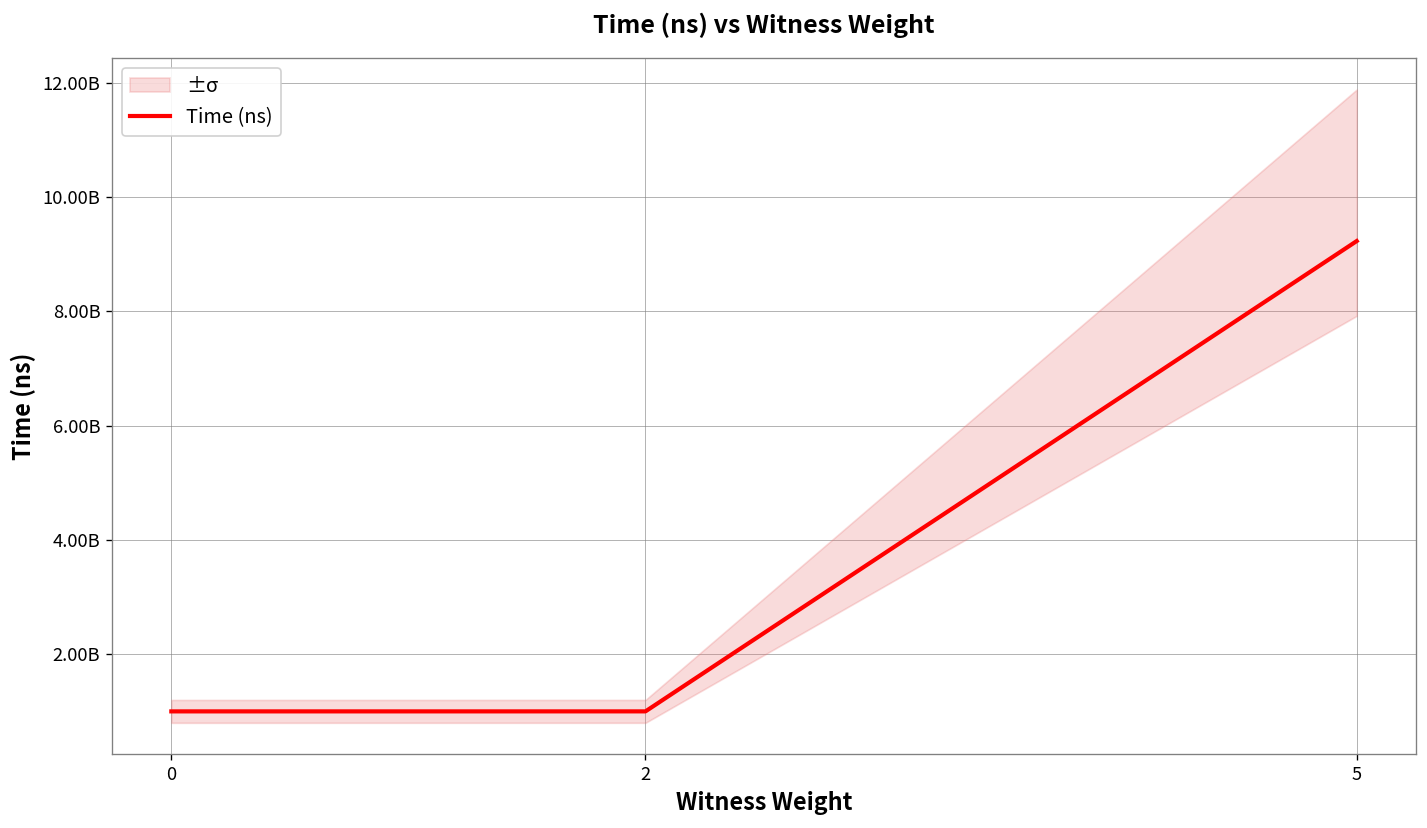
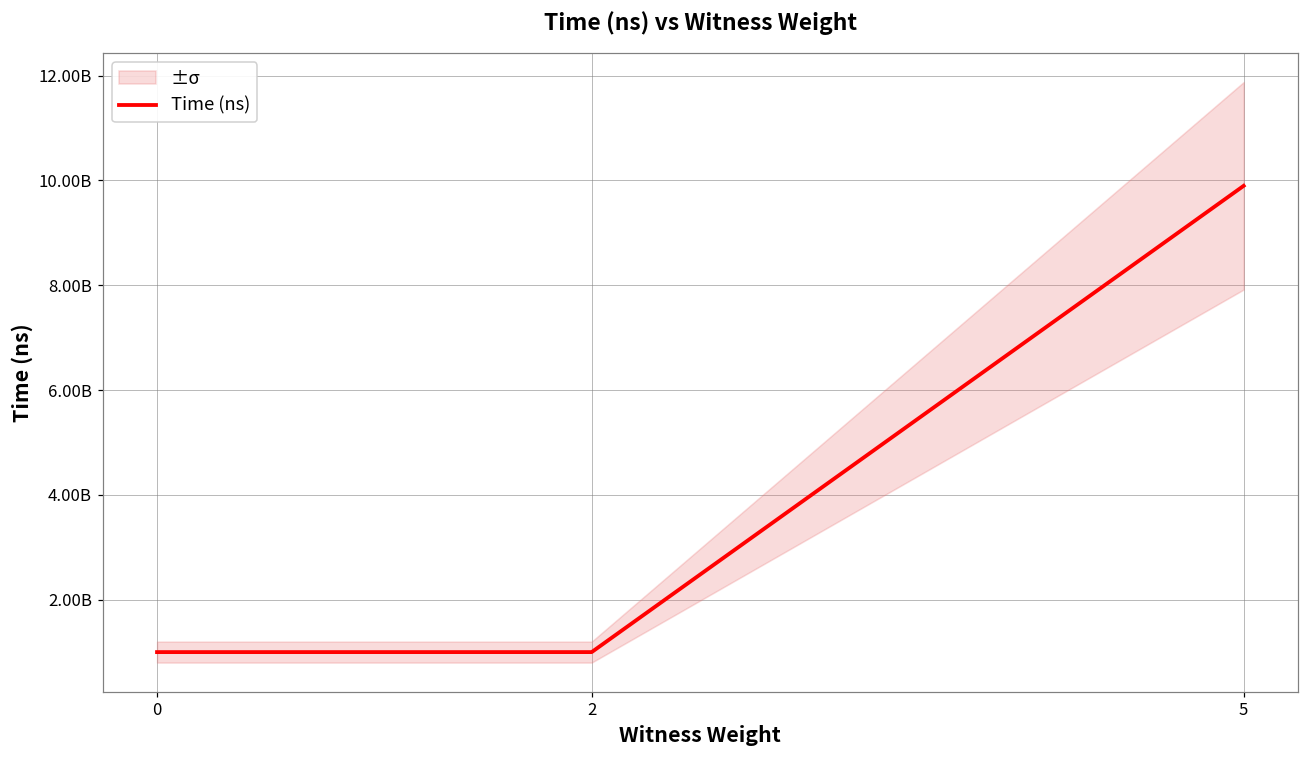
  {
    "Time (ns)": {
      "0": 1000000000,
      "2": 1000000000,
-     "5": 9200000000
+     "5": 9900000000
    }
  }
